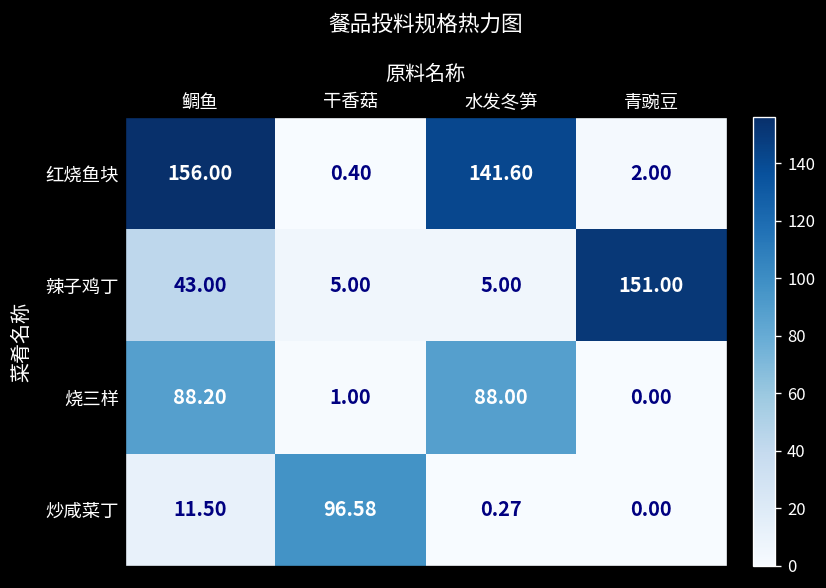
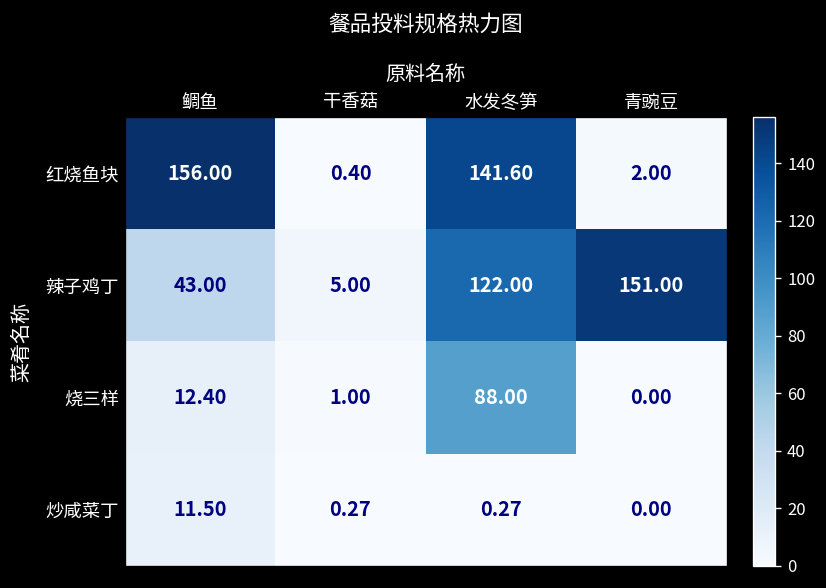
  {
    "红烧鱼块": {
      "鲷鱼": 156.00,
      "干香菇": 0.40,
      "水发冬笋": 141.60,
      "青豌豆": 2.00
    },
    "辣子鸡丁": {
      "鲷鱼": 43.00,
      "干香菇": 5.00,
-     "水发冬笋": 5.00,
+     "水发冬笋": 122.00,
      "青豌豆": 151.00
    },
    "烧三样": {
-     "鲷鱼": 88.20,
+     "鲷鱼": 12.40,
      "干香菇": 1.00,
      "水发冬笋": 88.00,
      "青豌豆": 0.00
    },
    "炒咸菜丁": {
      "鲷鱼": 11.50,
-     "干香菇": 96.58,
+     "干香菇": 0.27,
      "水发冬笋": 0.27,
      "青豌豆": 0.00
    }
  }
